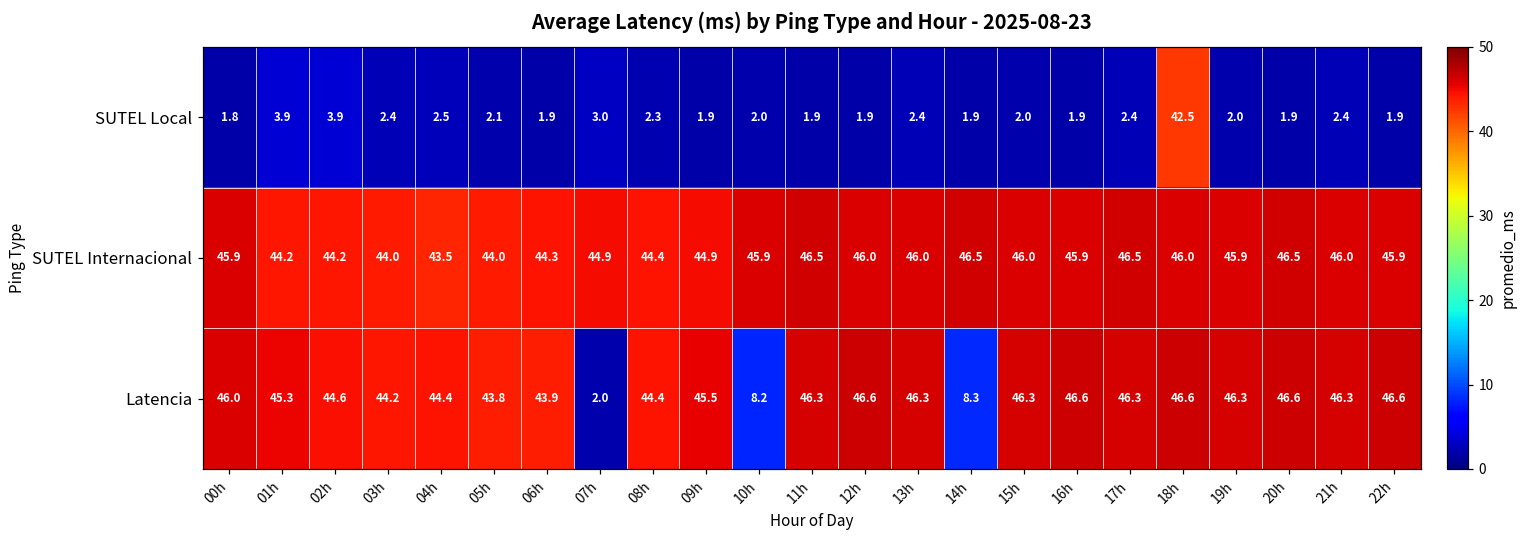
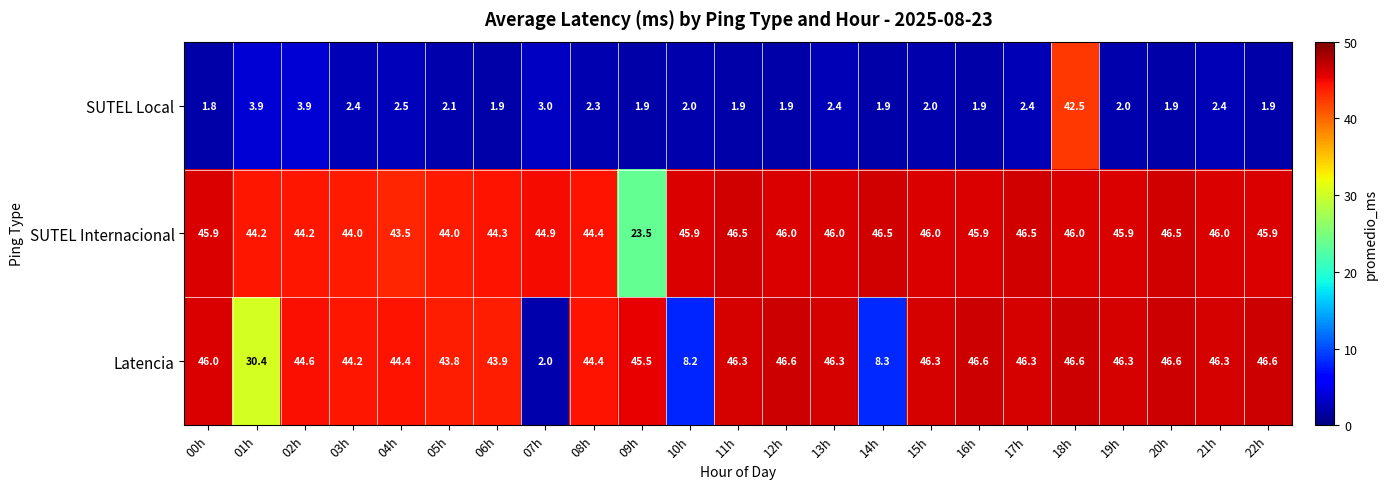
  {
    "SUTEL Local": {
      "00h": 1.8,
      "01h": 3.9,
      "02h": 3.9,
      "03h": 2.4,
      "04h": 2.5,
      "05h": 2.1,
      "06h": 1.9,
      "07h": 3.0,
      "08h": 2.3,
      "09h": 1.9,
      "10h": 2.0,
      "11h": 1.9,
      "12h": 1.9,
      "13h": 2.4,
      "14h": 1.9,
      "15h": 2.0,
      "16h": 1.9,
      "17h": 2.4,
      "18h": 42.5,
      "19h": 2.0,
      "20h": 1.9,
      "21h": 2.4,
      "22h": 1.9
    },
    "SUTEL Internacional": {
      "00h": 45.9,
      "01h": 44.2,
      "02h": 44.2,
      "03h": 44.0,
      "04h": 43.5,
      "05h": 44.0,
      "06h": 44.3,
      "07h": 44.9,
      "08h": 44.4,
-     "09h": 44.9,
+     "09h": 23.5,
      "10h": 45.9,
      "11h": 46.5,
      "12h": 46.0,
      "13h": 46.0,
      "14h": 46.5,
      "15h": 46.0,
      "16h": 45.9,
      "17h": 46.5,
      "18h": 46.0,
      "19h": 45.9,
      "20h": 46.5,
      "21h": 46.0,
      "22h": 45.9
    },
    "Latencia": {
      "00h": 46.0,
-     "01h": 45.3,
+     "01h": 30.4,
      "02h": 44.6,
      "03h": 44.2,
      "04h": 44.4,
      "05h": 43.8,
      "06h": 43.9,
      "07h": 2.0,
      "08h": 44.4,
      "09h": 45.5,
      "10h": 8.2,
      "11h": 46.3,
      "12h": 46.6,
      "13h": 46.3,
      "14h": 8.3,
      "15h": 46.3,
      "16h": 46.6,
      "17h": 46.3,
      "18h": 46.6,
      "19h": 46.3,
      "20h": 46.6,
      "21h": 46.3,
      "22h": 46.6
    }
  }
